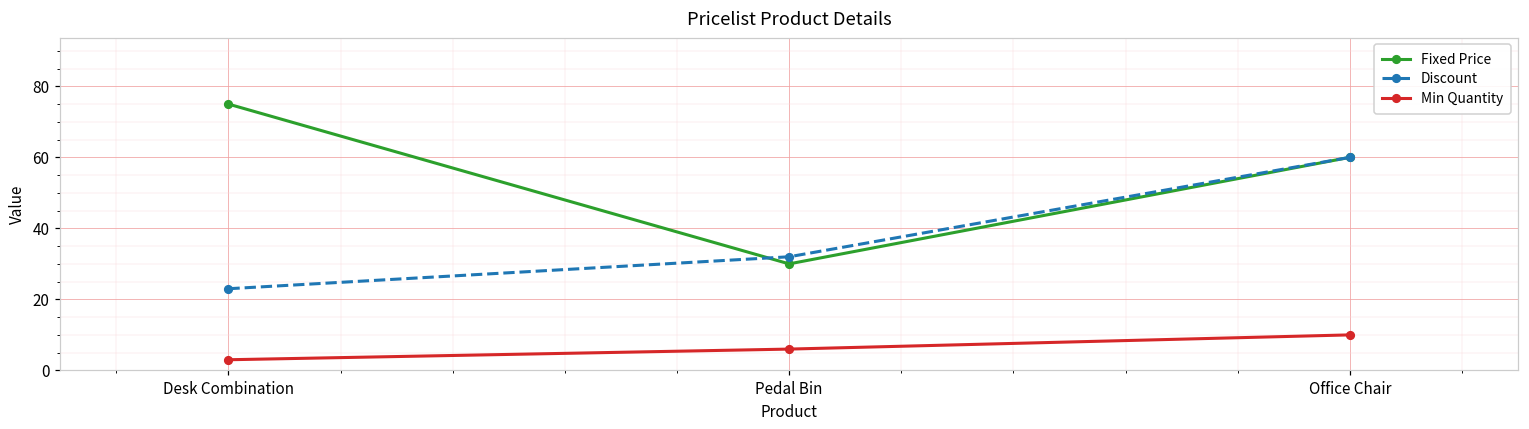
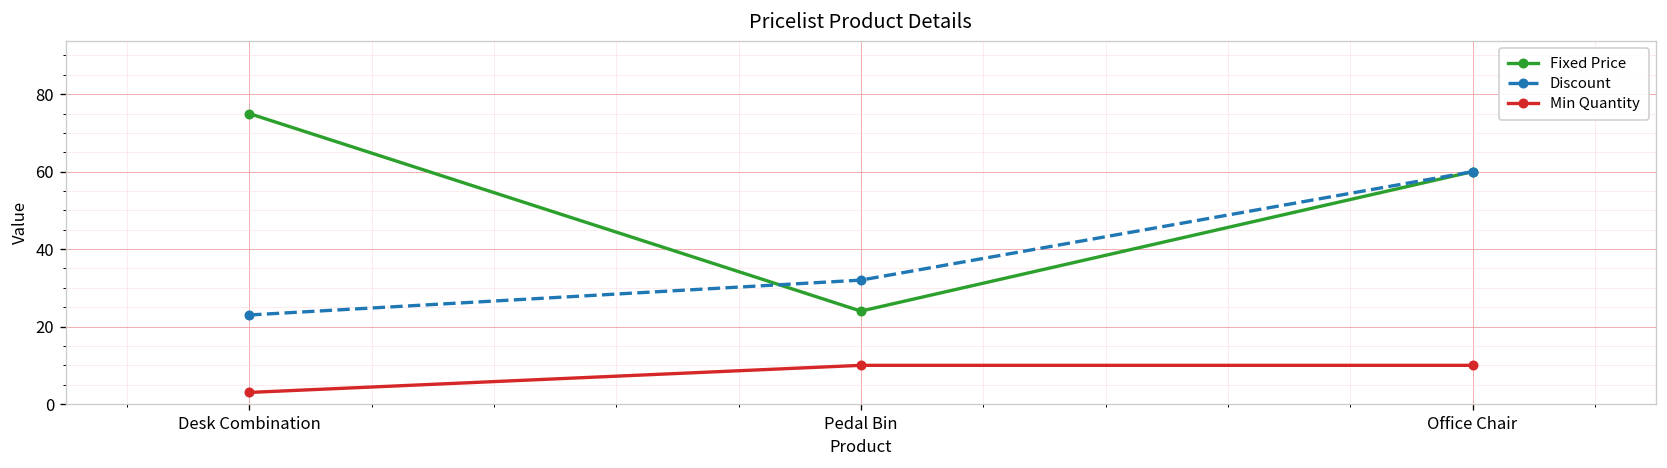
  {
    "Fixed Price": {
      "Desk Combination": 75,
-     "Pedal Bin": 30
+     "Pedal Bin": 24
    },
    "Discount": {
      "Desk Combination": 23,
      "Pedal Bin": 32
    },
    "Min Quantity": {
      "Desk Combination": 3,
-     "Pedal Bin": 6,
+     "Pedal Bin": 10,
      "Office Chair": 10
    }
  }
